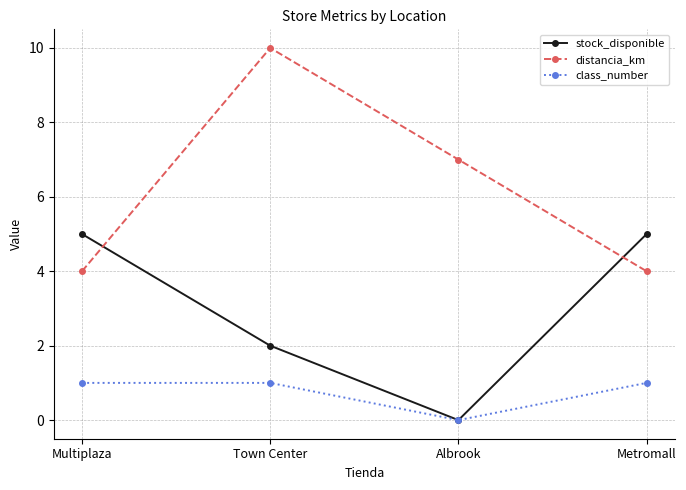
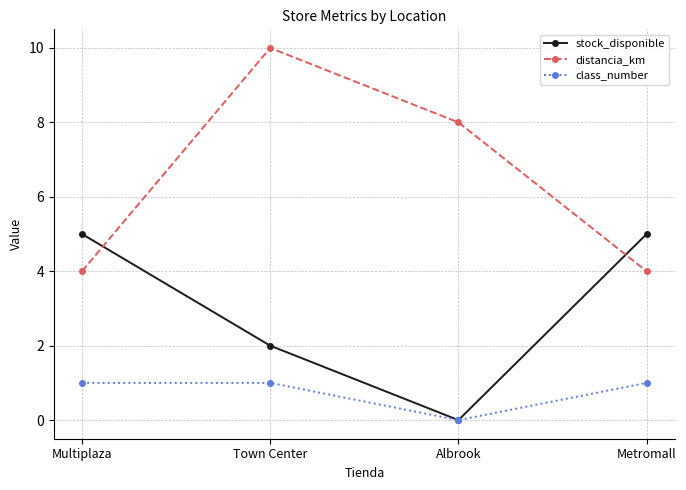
  {
    "stock_disponible": {
      "Multiplaza": 5,
      "Town Center": 2,
      "Metromall": 5
    },
    "distancia_km": {
      "Multiplaza": 4,
      "Town Center": 10,
-     "Albrook": 7,
+     "Albrook": 8,
      "Metromall": 4
    },
    "class_number": {
      "Multiplaza": 1,
      "Town Center": 1,
      "Metromall": 1
    }
  }
